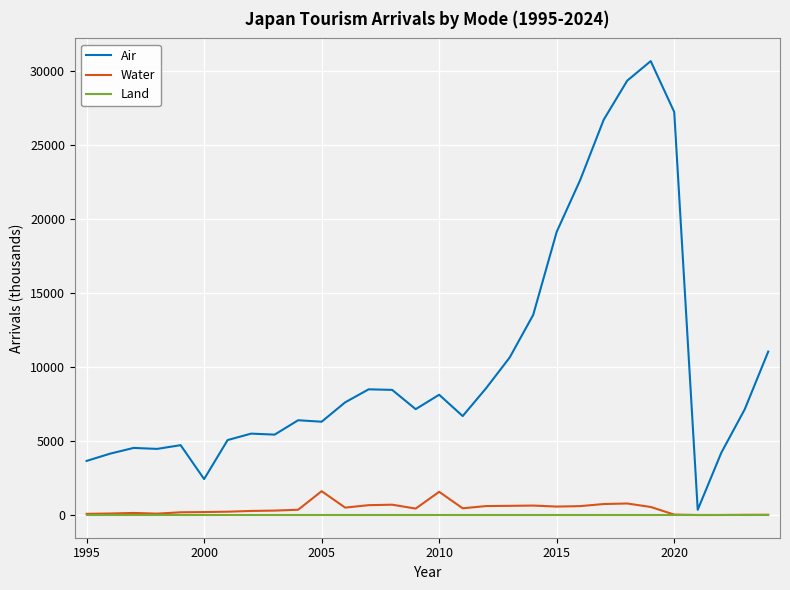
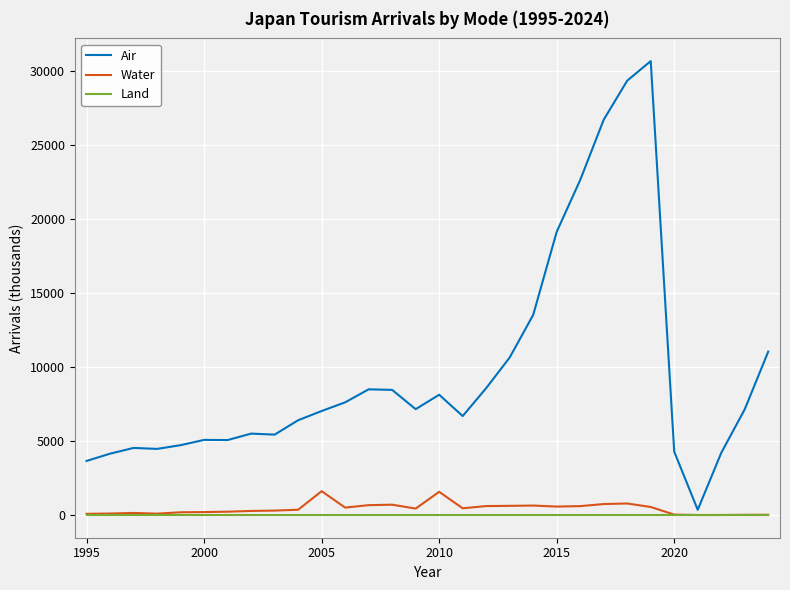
  {
    "Air": {
      "1995": 3700,
-     "2000": 2400,
-     "2005": 6300,
+     "2000": 5100,
+     "2005": 7000,
      "2010": 8100,
      "2015": 19100,
-     "2020": 27200
+     "2020": 4300
    },
    "Water": {
      "2000": 200,
      "2005": 1600,
      "2010": 1600,
      "2015": 600
    },
    "Land": {
      "2000": 0,
      "2005": 0,
      "2010": 0,
      "2015": 0
    }
  }
